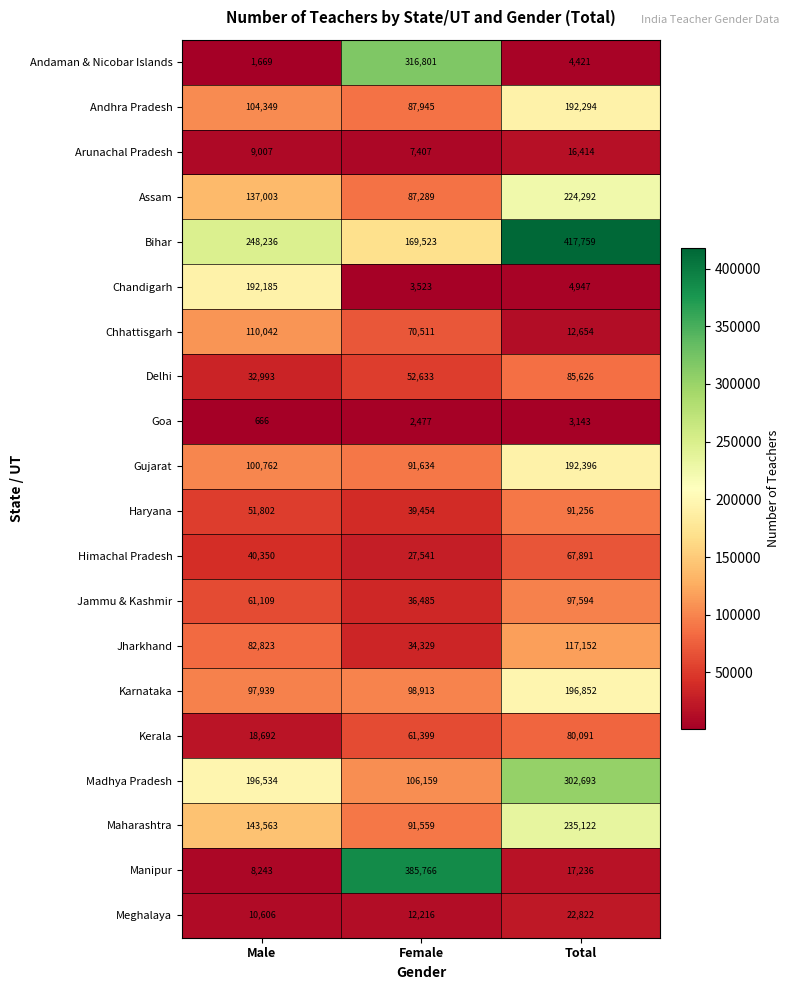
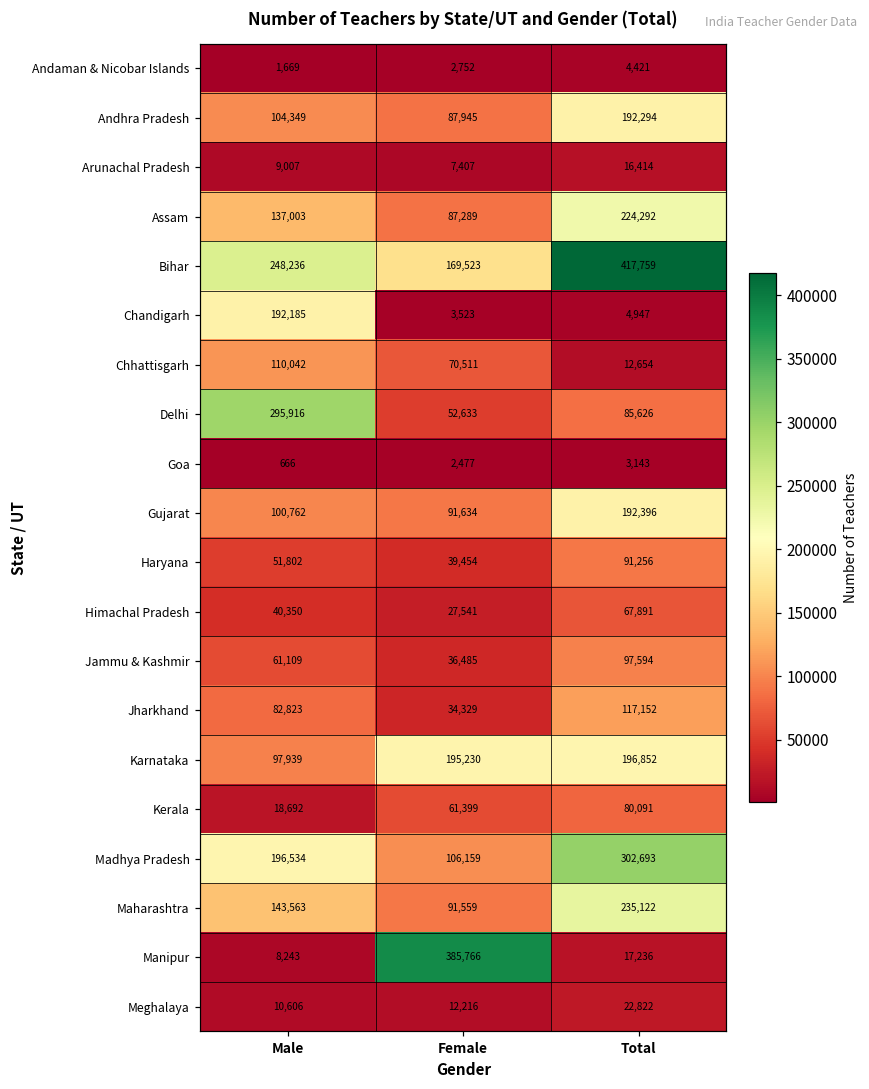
  {
    "Andaman & Nicobar Islands": {
      "Male": "1,669",
-     "Female": "316,801",
+     "Female": "2,752",
      "Total": "4,421"
    },
    "Andhra Pradesh": {
      "Male": "104,349",
      "Female": "87,945",
      "Total": "192,294"
    },
    "Arunachal Pradesh": {
      "Male": "9,007",
      "Female": "7,407",
      "Total": "16,414"
    },
    "Assam": {
      "Male": "137,003",
      "Female": "87,289",
      "Total": "224,292"
    },
    "Bihar": {
      "Male": "248,236",
      "Female": "169,523",
      "Total": "417,759"
    },
    "Chandigarh": {
      "Male": "192,185",
      "Female": "3,523",
      "Total": "4,947"
    },
    "Chhattisgarh": {
      "Male": "110,042",
      "Female": "70,511",
      "Total": "12,654"
    },
    "Delhi": {
-     "Male": "32,993",
+     "Male": "295,916",
      "Female": "52,633",
      "Total": "85,626"
    },
    "Goa": {
      "Male": "666",
      "Female": "2,477",
      "Total": "3,143"
    },
    "Gujarat": {
      "Male": "100,762",
      "Female": "91,634",
      "Total": "192,396"
    },
    "Haryana": {
      "Male": "51,802",
      "Female": "39,454",
      "Total": "91,256"
    },
    "Himachal Pradesh": {
      "Male": "40,350",
      "Female": "27,541",
      "Total": "67,891"
    },
    "Jammu & Kashmir": {
      "Male": "61,109",
      "Female": "36,485",
      "Total": "97,594"
    },
    "Jharkhand": {
      "Male": "82,823",
      "Female": "34,329",
      "Total": "117,152"
    },
    "Karnataka": {
      "Male": "97,939",
-     "Female": "98,913",
+     "Female": "195,230",
      "Total": "196,852"
    },
    "Kerala": {
      "Male": "18,692",
      "Female": "61,399",
      "Total": "80,091"
    },
    "Madhya Pradesh": {
      "Male": "196,534",
      "Female": "106,159",
      "Total": "302,693"
    },
    "Maharashtra": {
      "Male": "143,563",
      "Female": "91,559",
      "Total": "235,122"
    },
    "Manipur": {
      "Male": "8,243",
      "Female": "385,766",
      "Total": "17,236"
    },
    "Meghalaya": {
      "Male": "10,606",
      "Female": "12,216",
      "Total": "22,822"
    }
  }
